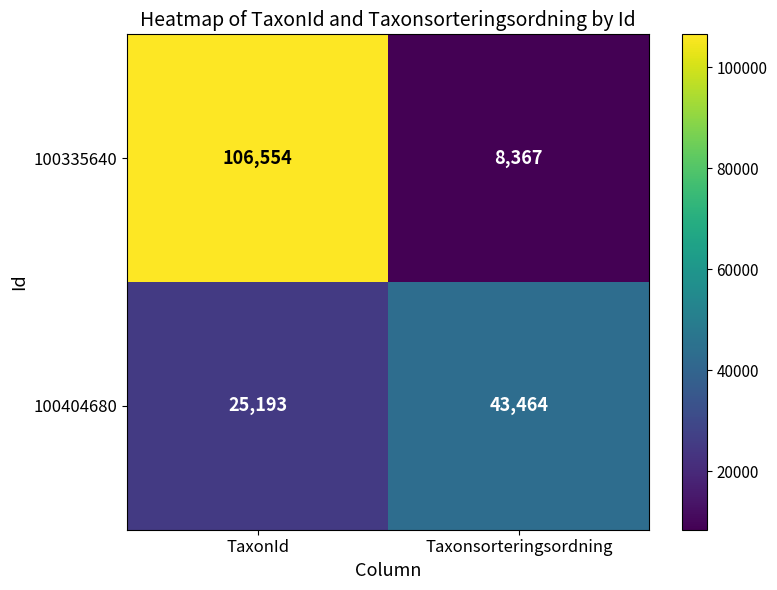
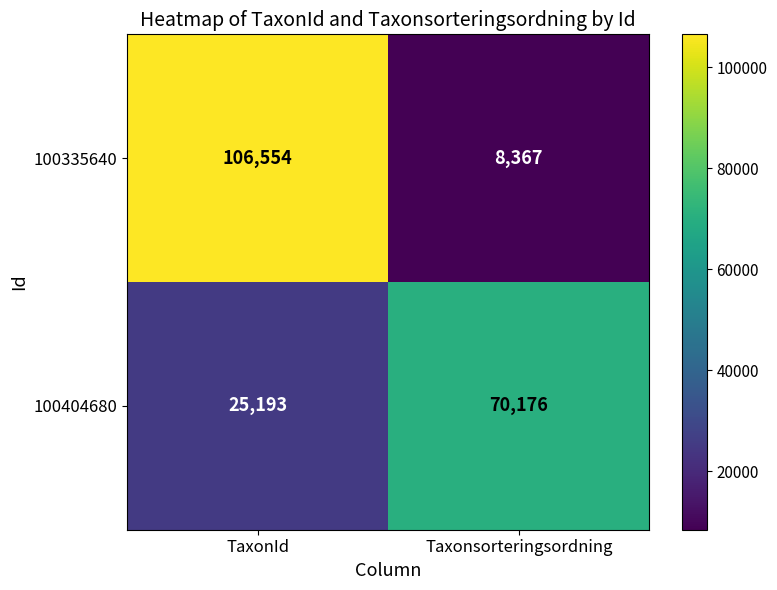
  {
    "100335640": {
      "TaxonId": "106,554",
      "Taxonsorteringsordning": "8,367"
    },
    "100404680": {
      "TaxonId": "25,193",
-     "Taxonsorteringsordning": "43,464"
+     "Taxonsorteringsordning": "70,176"
    }
  }
